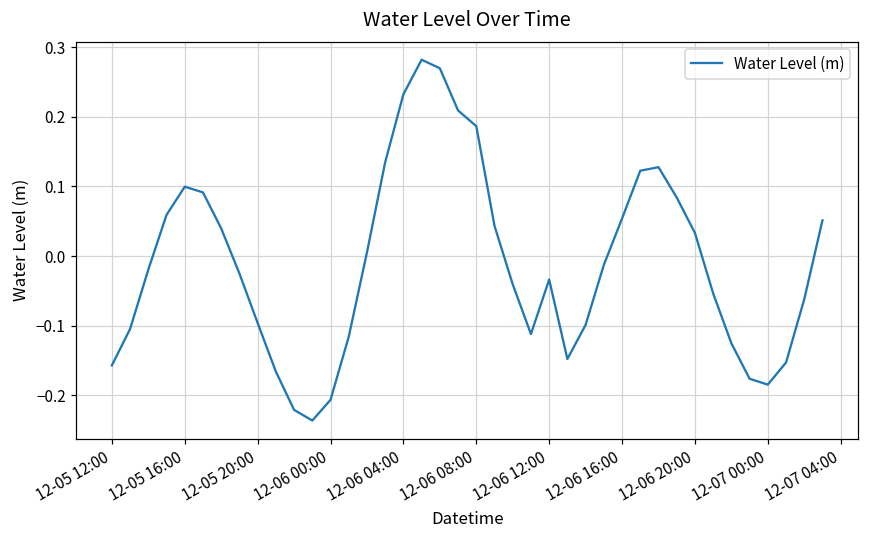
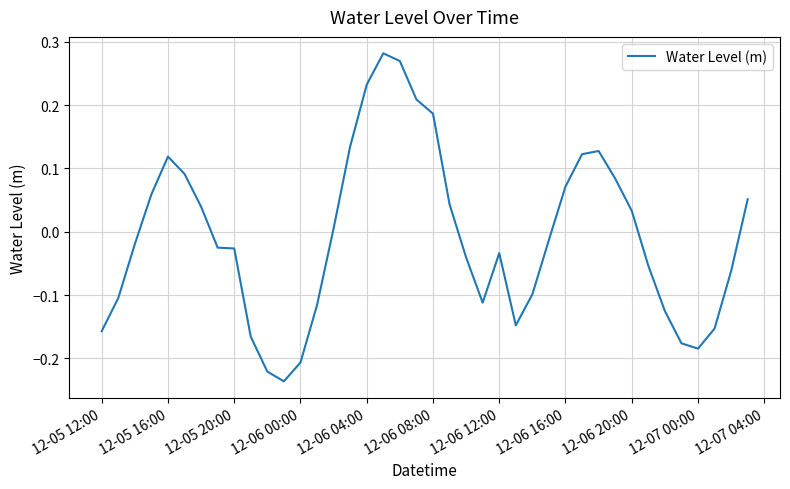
  {
    "12-05 12:00": -0.16,
-   "12-05 16:00": 0.10,
-   "12-05 20:00": -0.10,
+   "12-05 16:00": 0.12,
+   "12-05 20:00": -0.03,
    "12-06 00:00": -0.21,
    "12-06 04:00": 0.23,
    "12-06 08:00": 0.19,
    "12-06 12:00": -0.03,
-   "12-06 16:00": 0.05,
+   "12-06 16:00": 0.07,
    "12-06 20:00": 0.03,
    "12-07 00:00": -0.18
  }
